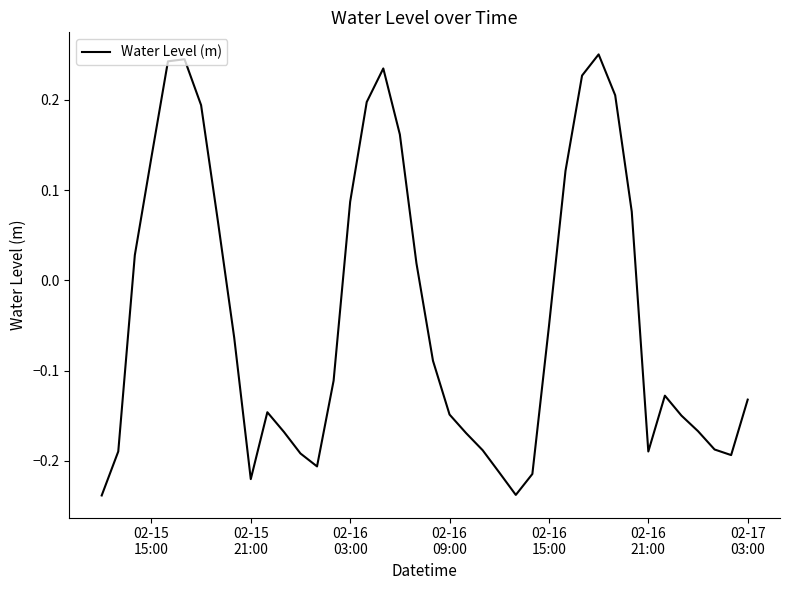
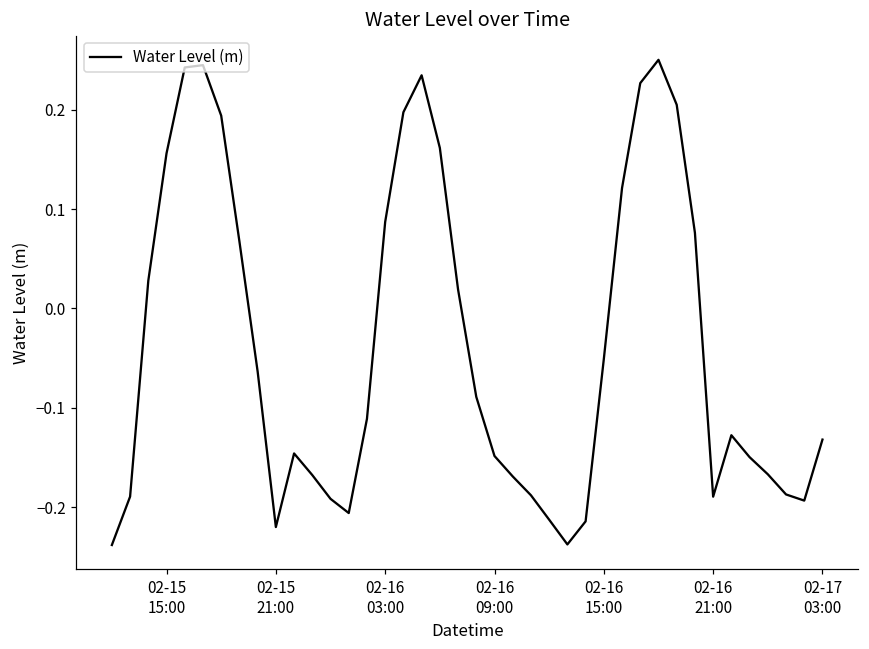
  {
-   "02-15 15:00": 0.14,
+   "02-15 15:00": 0.16,
    "02-15 21:00": -0.22,
    "02-16 03:00": 0.09,
    "02-16 09:00": -0.15,
    "02-16 15:00": -0.05,
    "02-16 21:00": -0.19,
    "02-17 03:00": -0.13
  }
